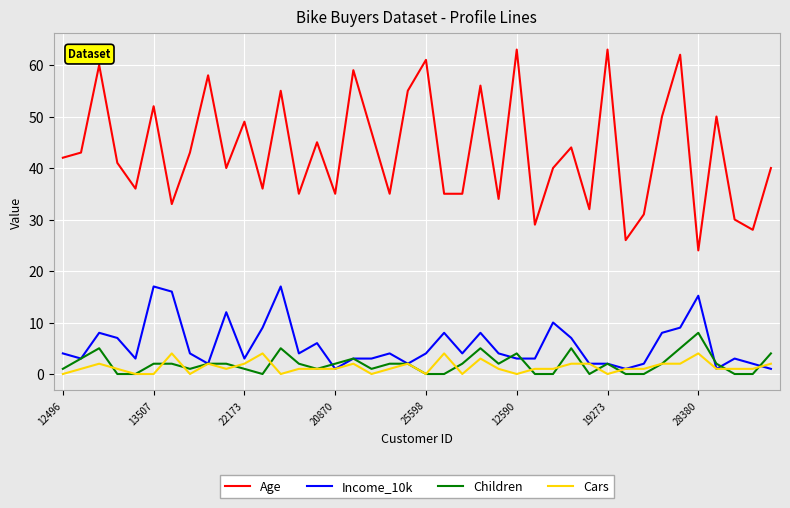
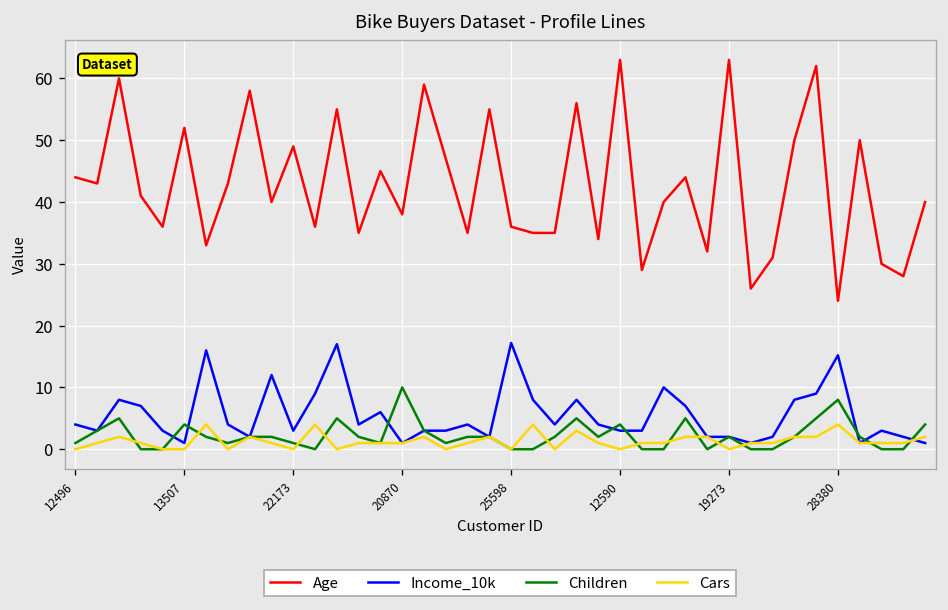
  {
    "Age": {
-     "12496": 42,
+     "12496": 44,
      "13507": 52,
      "22173": 49,
-     "20870": 35,
-     "25598": 61,
+     "20870": 38,
+     "25598": 36,
      "12590": 63,
      "19273": 63,
      "28380": 24
    },
    "Income_10k": {
      "12496": 4,
-     "13507": 17,
+     "13507": 1,
      "22173": 3,
-     "25598": 4,
+     "25598": 17,
      "12590": 3,
      "28380": 15
    },
    "Children": {
      "12496": 1,
-     "13507": 2,
+     "13507": 4,
      "22173": 1,
-     "20870": 2,
+     "20870": 10,
      "12590": 4,
      "28380": 8
    },
    "Cars": {
      "12496": 0,
      "13507": 0,
-     "22173": 2,
+     "22173": 0,
      "12590": 0,
      "19273": 0,
      "28380": 4
    }
  }
